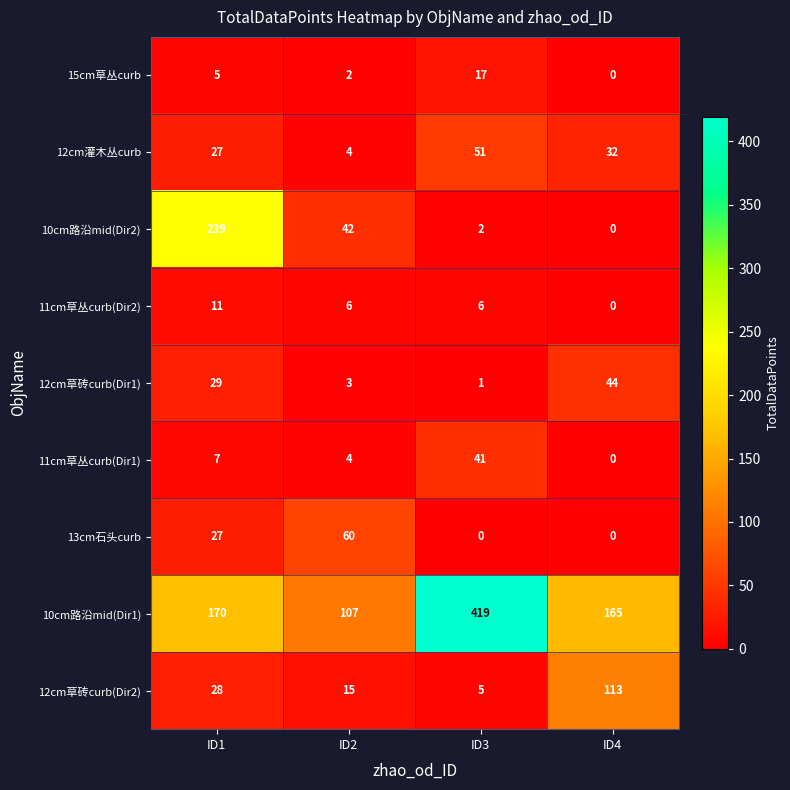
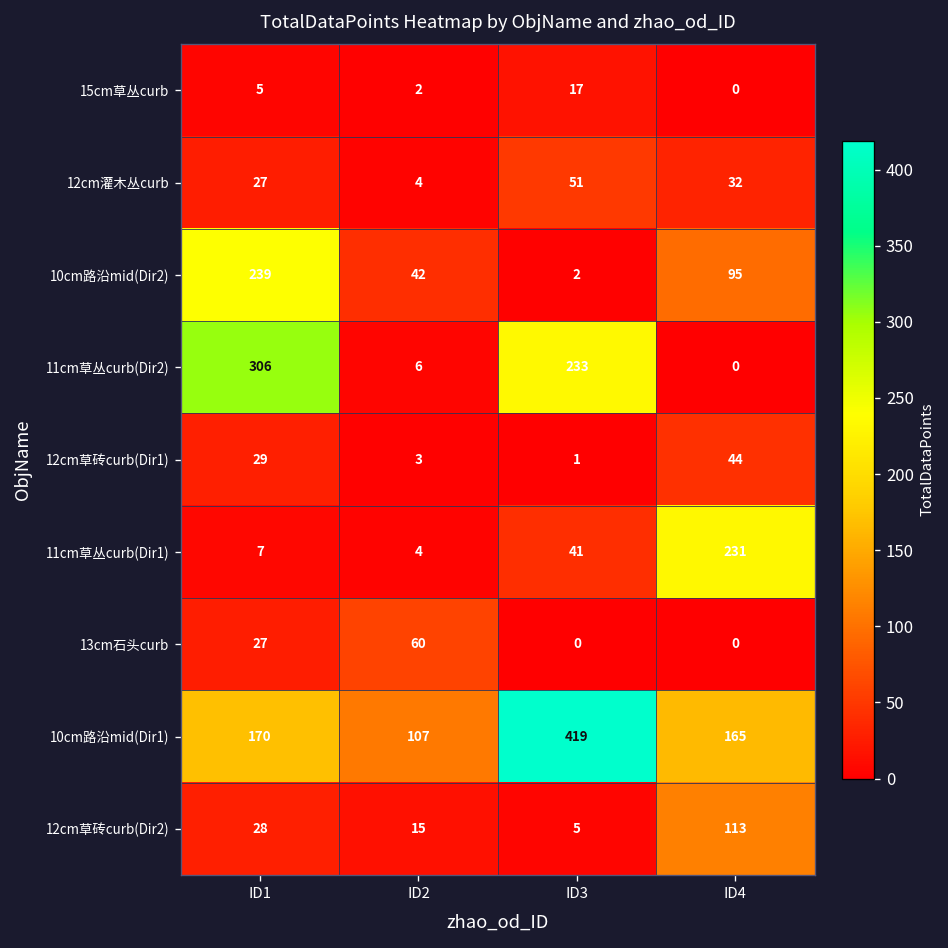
  {
    "15cm草丛curb": {
      "ID1": 5,
      "ID2": 2,
      "ID3": 17,
      "ID4": 0
    },
    "12cm灌木丛curb": {
      "ID1": 27,
      "ID2": 4,
      "ID3": 51,
      "ID4": 32
    },
    "10cm路沿mid(Dir2)": {
      "ID1": 239,
      "ID2": 42,
      "ID3": 2,
-     "ID4": 0
+     "ID4": 95
    },
    "11cm草丛curb(Dir2)": {
-     "ID1": 11,
+     "ID1": 306,
      "ID2": 6,
-     "ID3": 6,
+     "ID3": 233,
      "ID4": 0
    },
    "12cm草砖curb(Dir1)": {
      "ID1": 29,
      "ID2": 3,
      "ID3": 1,
      "ID4": 44
    },
    "11cm草丛curb(Dir1)": {
      "ID1": 7,
      "ID2": 4,
      "ID3": 41,
-     "ID4": 0
+     "ID4": 231
    },
    "13cm石头curb": {
      "ID1": 27,
      "ID2": 60,
      "ID3": 0,
      "ID4": 0
    },
    "10cm路沿mid(Dir1)": {
      "ID1": 170,
      "ID2": 107,
      "ID3": 419,
      "ID4": 165
    },
    "12cm草砖curb(Dir2)": {
      "ID1": 28,
      "ID2": 15,
      "ID3": 5,
      "ID4": 113
    }
  }
